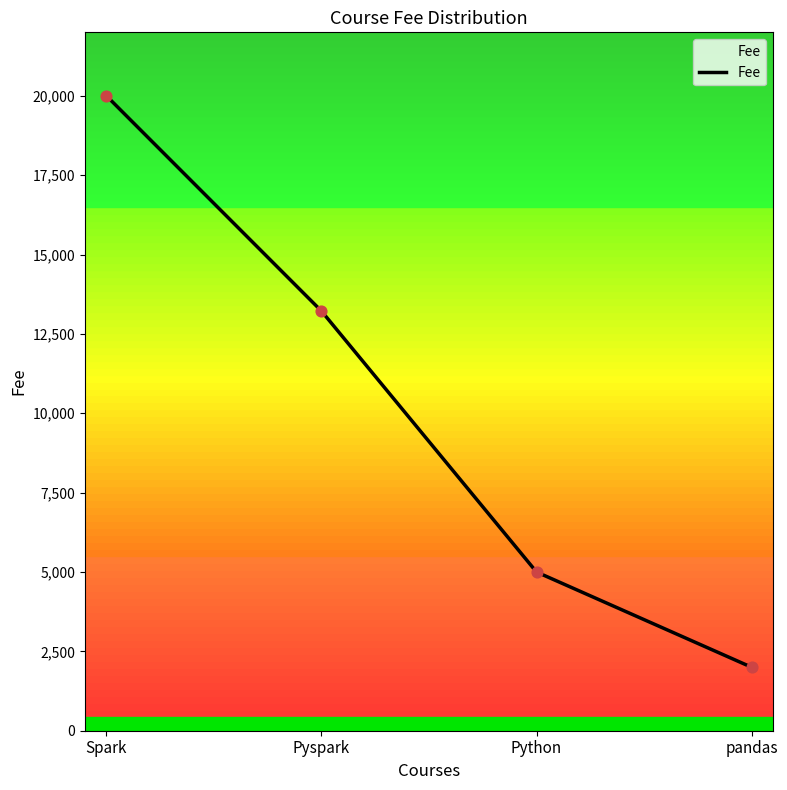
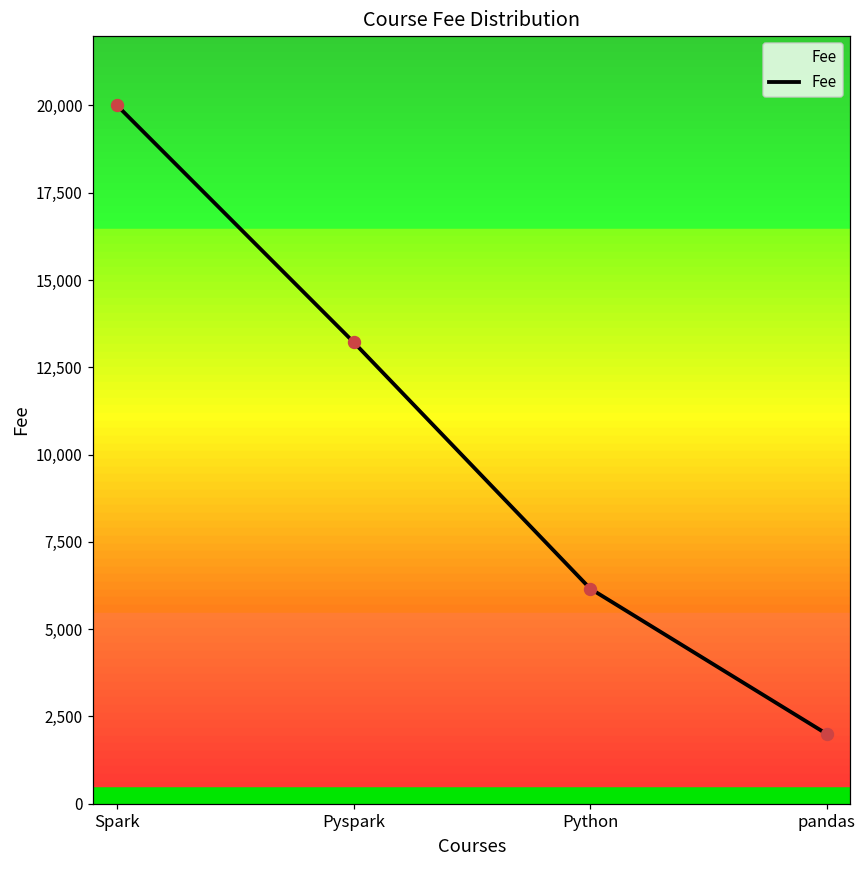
  {
    "Spark": "20,000",
    "Pyspark": "13,200",
-   "Python": "5,000",
+   "Python": "6,200",
    "pandas": "2,000"
  }
